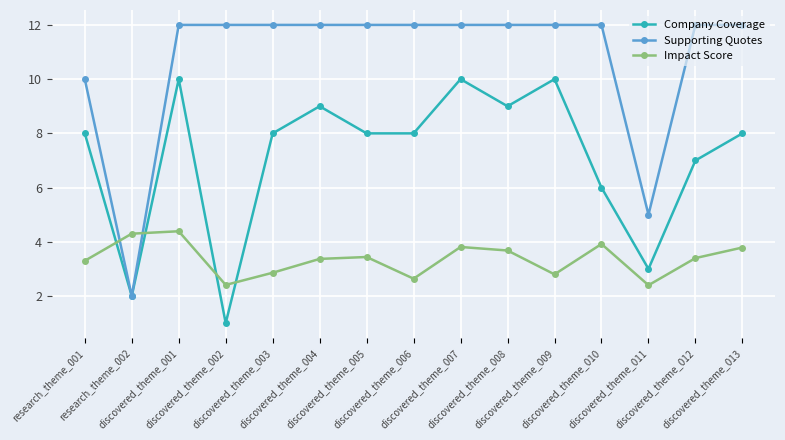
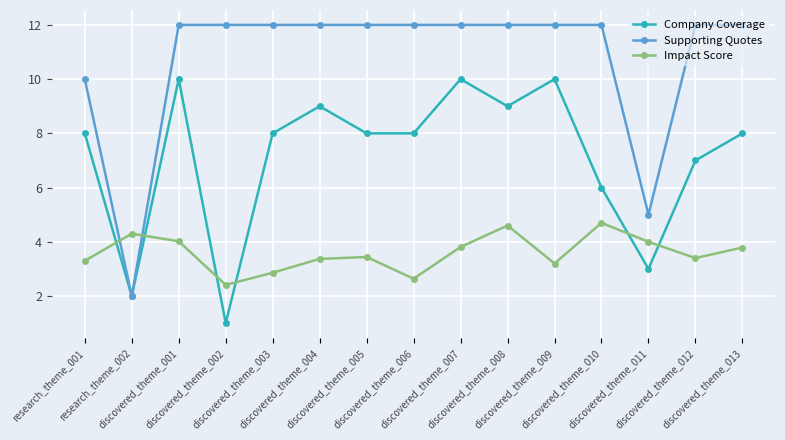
  {
    "Impact Score": {
      "research_theme_001": 3.3,
      "research_theme_002": 4.3,
-     "discovered_theme_001": 4.4,
+     "discovered_theme_001": 4.0,
      "discovered_theme_002": 2.4,
      "discovered_theme_003": 2.9,
      "discovered_theme_004": 3.4,
      "discovered_theme_005": 3.4,
      "discovered_theme_006": 2.6,
      "discovered_theme_007": 3.8,
-     "discovered_theme_008": 3.7,
-     "discovered_theme_009": 2.8,
-     "discovered_theme_010": 3.9,
-     "discovered_theme_011": 2.4,
+     "discovered_theme_008": 4.6,
+     "discovered_theme_009": 3.2,
+     "discovered_theme_010": 4.7,
+     "discovered_theme_011": 4.0,
      "discovered_theme_012": 3.4,
      "discovered_theme_013": 3.8
    }
  }
